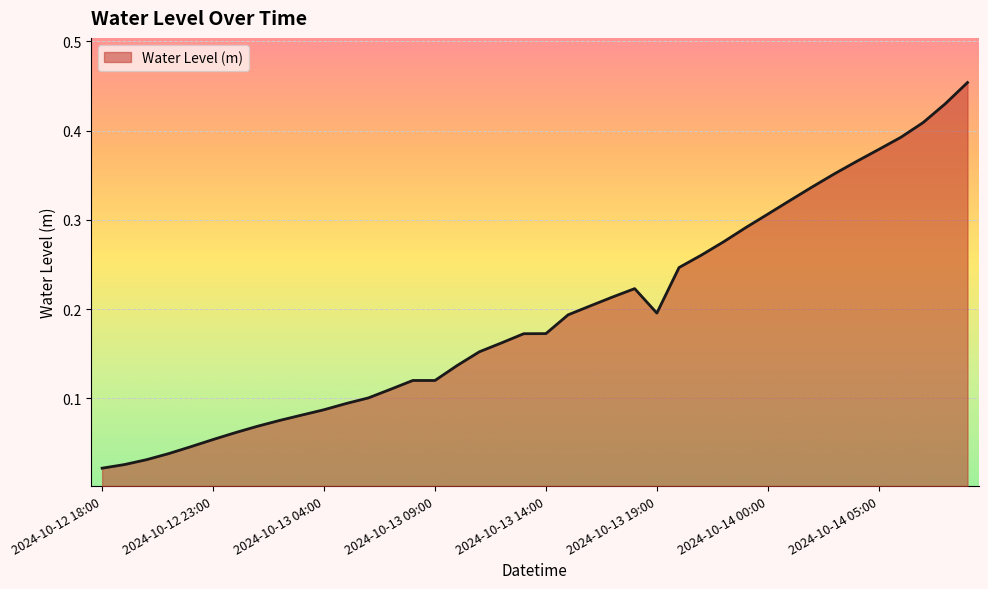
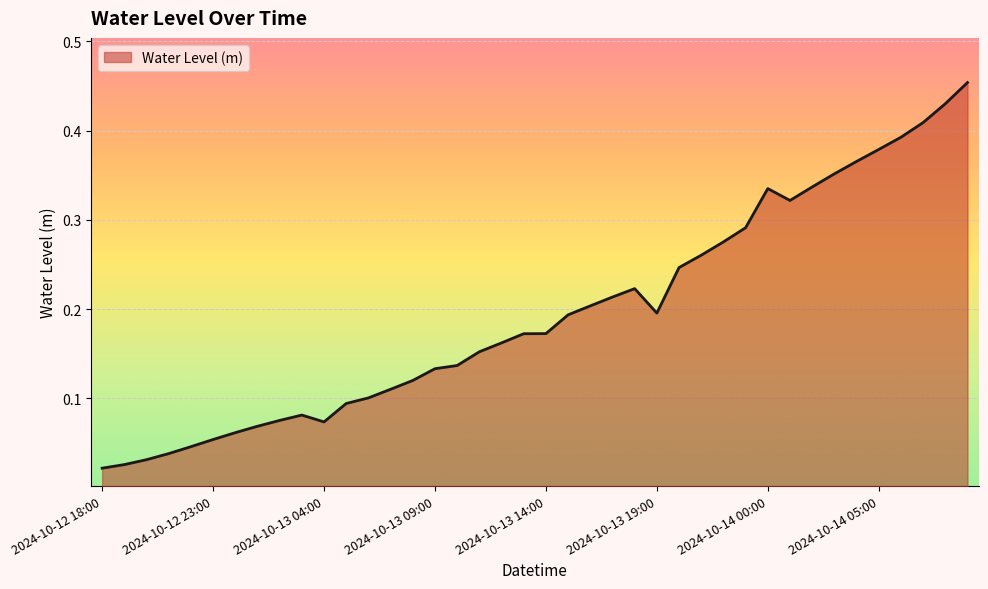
  {
    "2024-10-12 18:00": 0.02,
    "2024-10-12 23:00": 0.05,
-   "2024-10-13 04:00": 0.09,
-   "2024-10-13 09:00": 0.12,
+   "2024-10-13 04:00": 0.07,
+   "2024-10-13 09:00": 0.13,
    "2024-10-13 14:00": 0.17,
    "2024-10-13 19:00": 0.20,
-   "2024-10-14 00:00": 0.31,
+   "2024-10-14 00:00": 0.34,
    "2024-10-14 05:00": 0.38
  }
